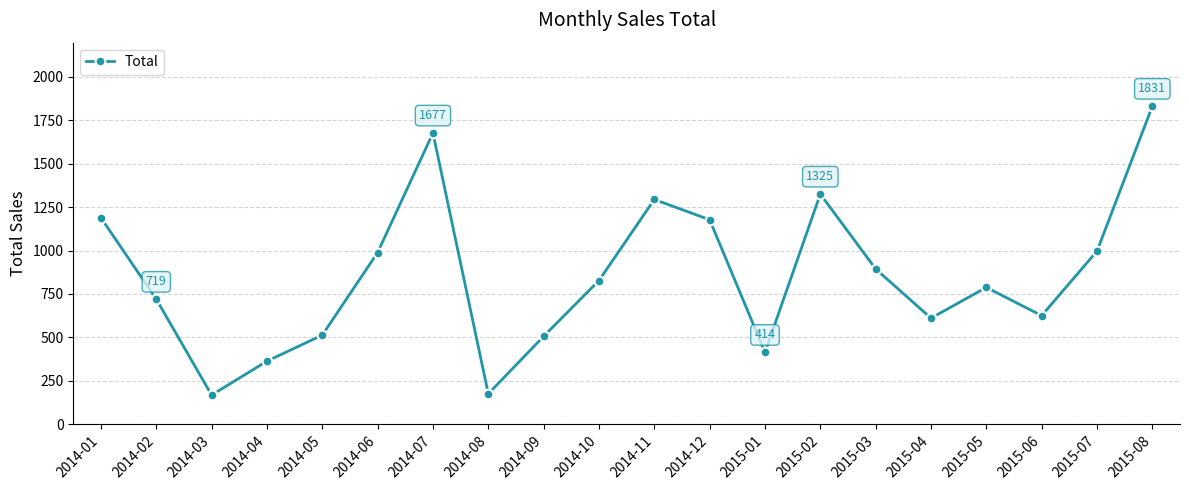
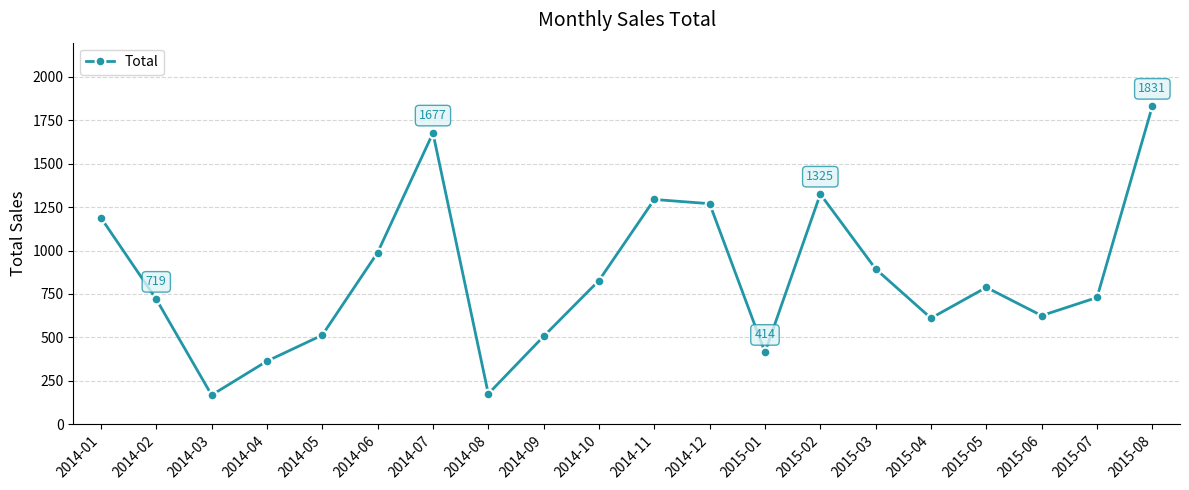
  {
    "2014-01": 1190,
    "2014-03": 170,
    "2014-04": 360,
    "2014-05": 510,
    "2014-06": 990,
    "2014-08": 170,
    "2014-09": 510,
    "2014-10": 830,
    "2014-11": 1290,
-   "2014-12": 1180,
+   "2014-12": 1270,
    "2015-03": 890,
    "2015-04": 610,
    "2015-05": 790,
    "2015-06": 630,
-   "2015-07": 1000
+   "2015-07": 730
  }
